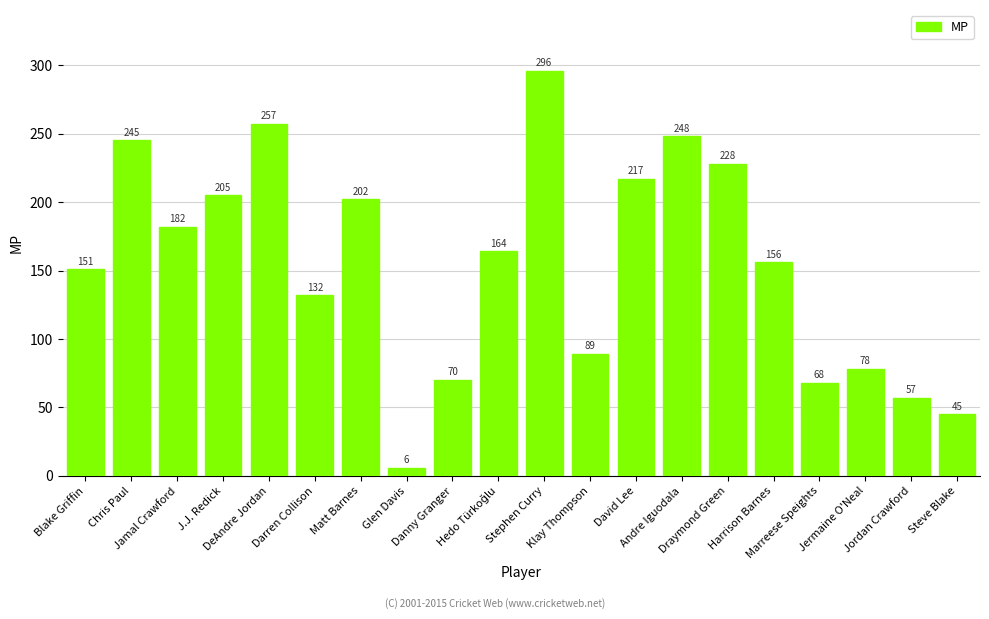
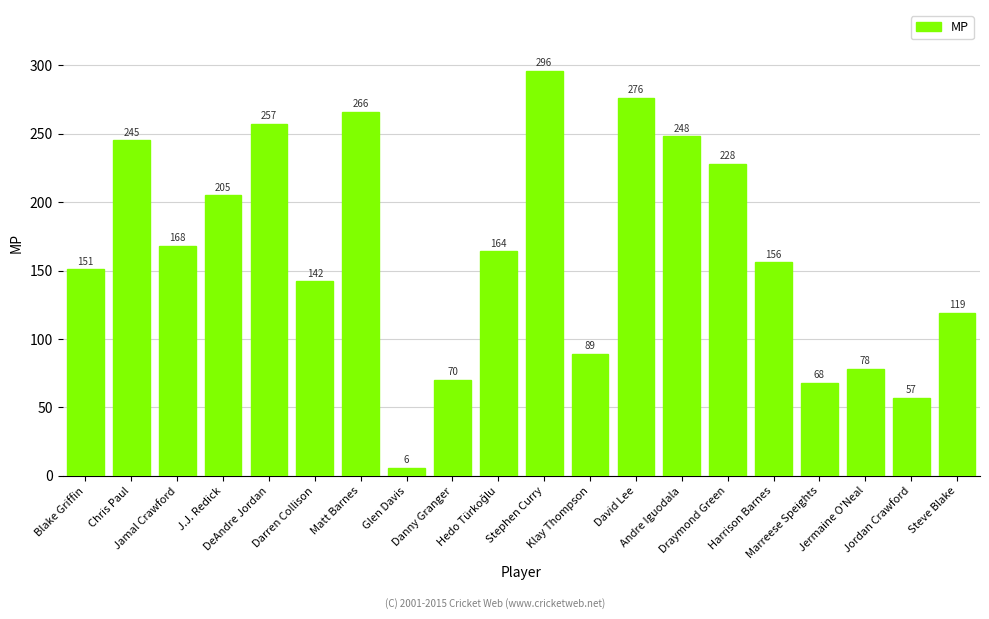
  {
    "Blake Griffin": 151,
    "Chris Paul": 245,
-   "Jamal Crawford": 182,
+   "Jamal Crawford": 168,
    "J.J. Redick": 205,
    "DeAndre Jordan": 257,
-   "Darren Collison": 132,
-   "Matt Barnes": 202,
+   "Darren Collison": 142,
+   "Matt Barnes": 266,
    "Glen Davis": 6,
    "Danny Granger": 70,
    "Hedo Türkoğlu": 164,
    "Stephen Curry": 296,
    "Klay Thompson": 89,
-   "David Lee": 217,
+   "David Lee": 276,
    "Andre Iguodala": 248,
    "Draymond Green": 228,
    "Harrison Barnes": 156,
    "Marreese Speights": 68,
    "Jermaine O'Neal": 78,
    "Jordan Crawford": 57,
-   "Steve Blake": 45
+   "Steve Blake": 119
  }
